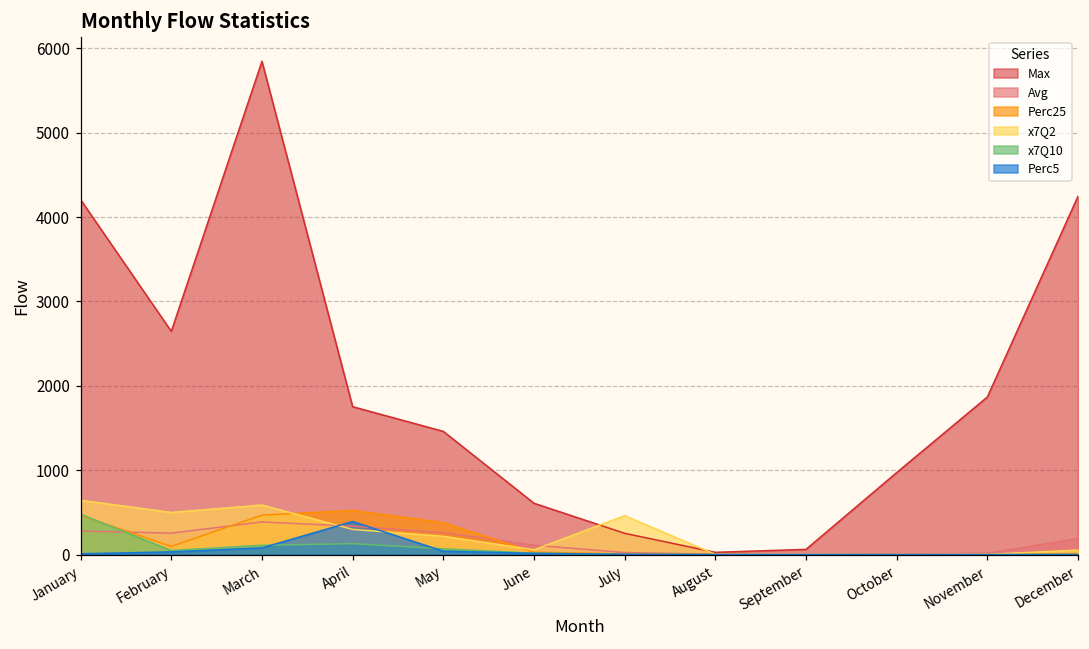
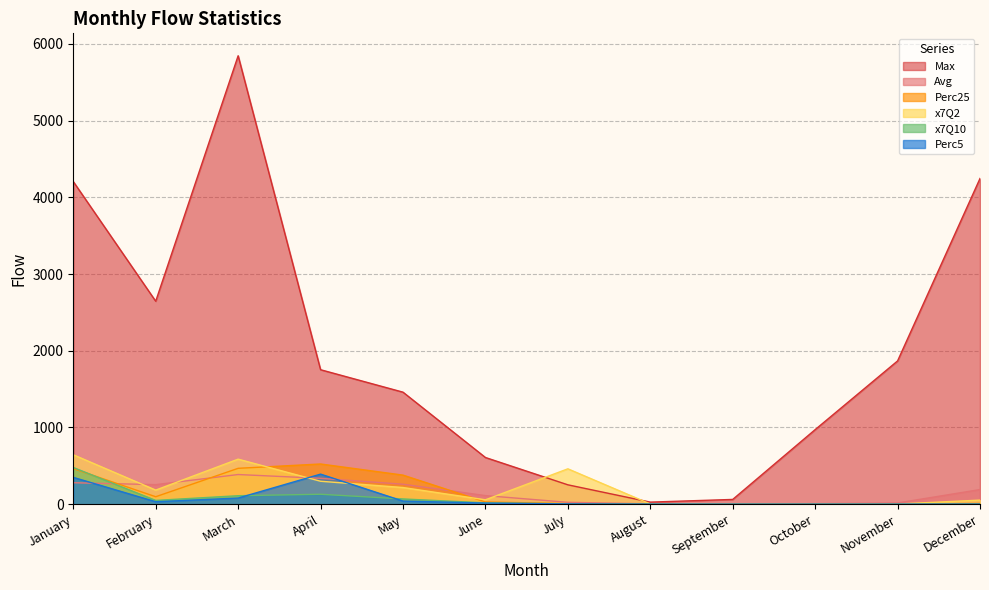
  {
    "Perc25": {
      "February": 100,
      "March": 500,
      "April": 500,
      "May": 400
    },
    "x7Q2": {
      "January": 600,
-     "February": 500,
+     "February": 200,
      "March": 600,
      "April": 300,
      "May": 200,
      "July": 500,
      "December": 100
    },
    "x7Q10": {
      "April": 100
    },
    "Perc5": {
-     "January": 0,
+     "January": 300,
      "April": 400
    }
  }
